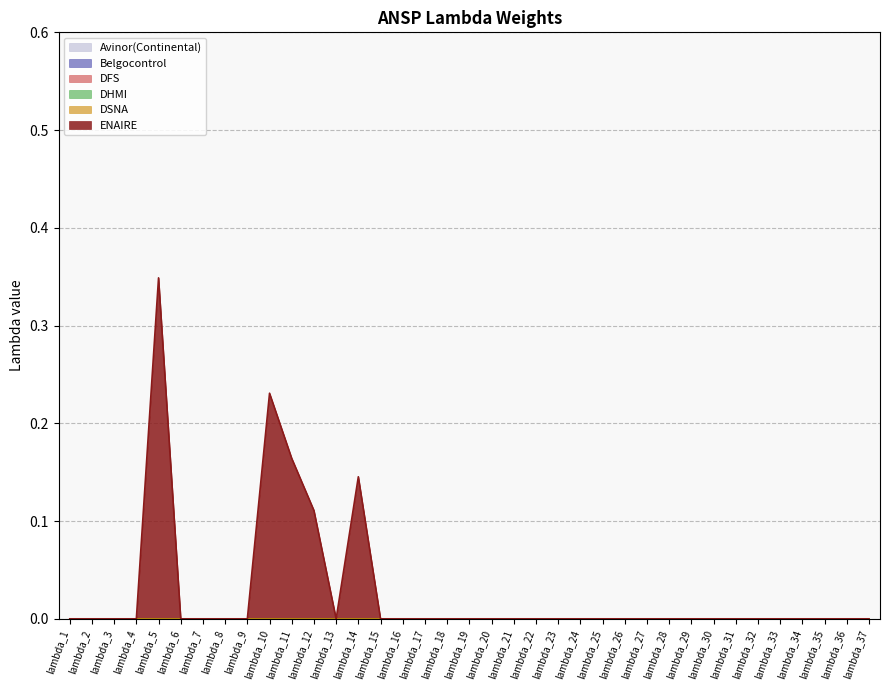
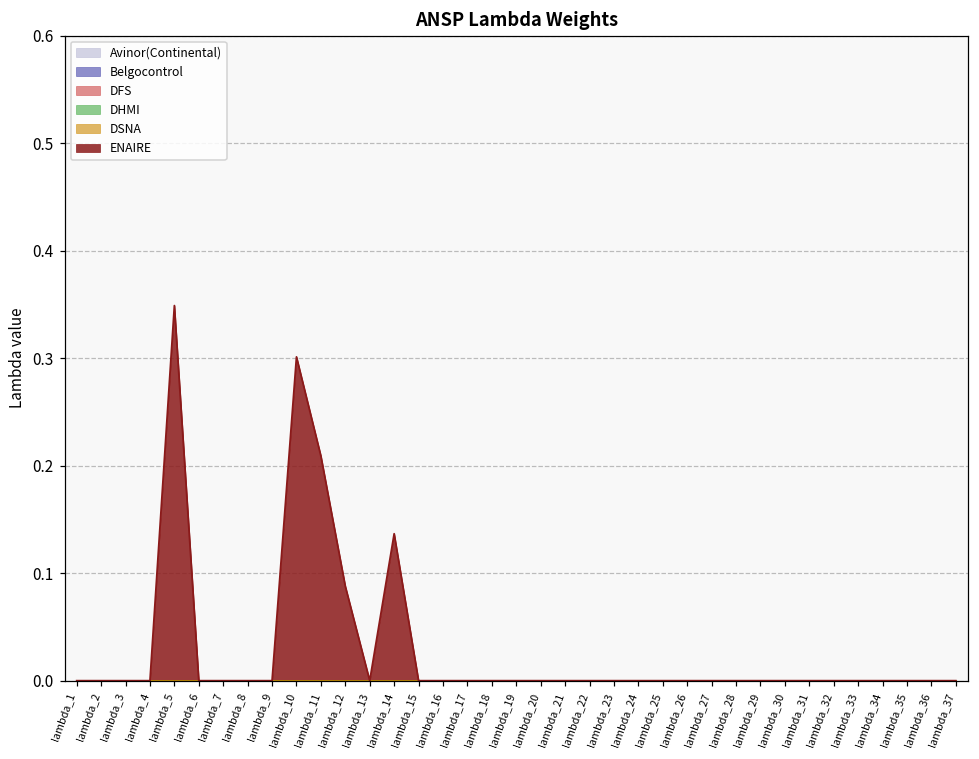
  {
    "DSNA": {
      "lambda_5": 0.00,
      "lambda_10": 0.00,
      "lambda_11": 0.00,
      "lambda_12": 0.00,
      "lambda_14": 0.00
    },
    "ENAIRE": {
      "lambda_5": 0.35,
-     "lambda_10": 0.23,
-     "lambda_11": 0.16,
-     "lambda_12": 0.11,
-     "lambda_14": 0.15
+     "lambda_10": 0.30,
+     "lambda_11": 0.21,
+     "lambda_12": 0.09,
+     "lambda_14": 0.14
    }
  }
